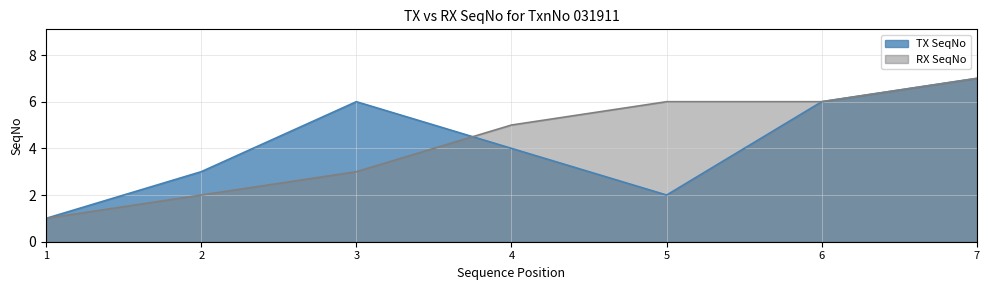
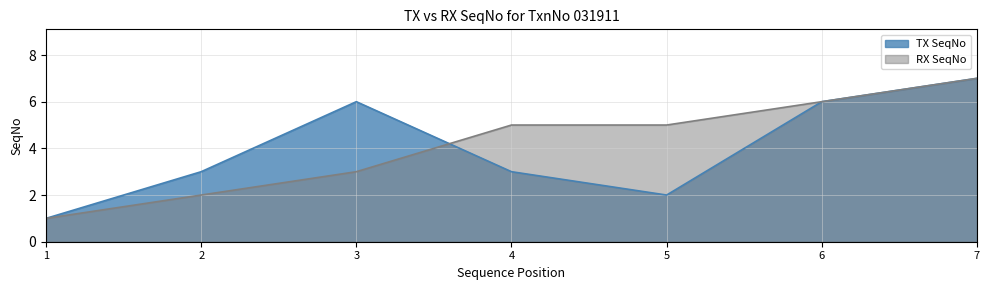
  {
    "TX SeqNo": {
      "2": 3,
      "3": 6,
-     "4": 4,
+     "4": 3,
      "5": 2
    },
    "RX SeqNo": {
      "2": 2,
      "3": 3,
      "4": 5,
-     "5": 6
+     "5": 5
    }
  }
